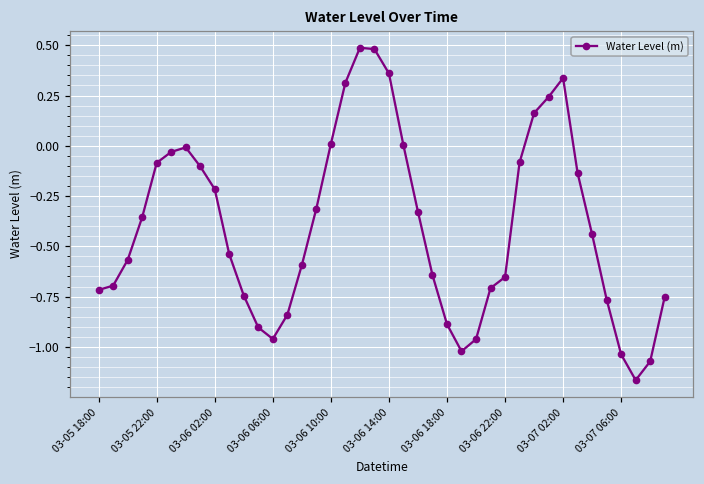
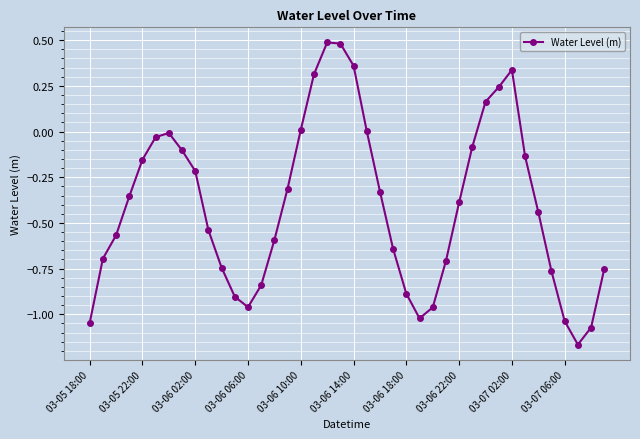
  {
-   "03-05 18:00": -0.72,
-   "03-05 22:00": -0.08,
+   "03-05 18:00": -1.05,
+   "03-05 22:00": -0.15,
    "03-06 02:00": -0.22,
    "03-06 06:00": -0.96,
    "03-06 10:00": 0.01,
    "03-06 14:00": 0.36,
    "03-06 18:00": -0.89,
-   "03-06 22:00": -0.65,
+   "03-06 22:00": -0.39,
    "03-07 02:00": 0.34,
    "03-07 06:00": -1.04
  }
